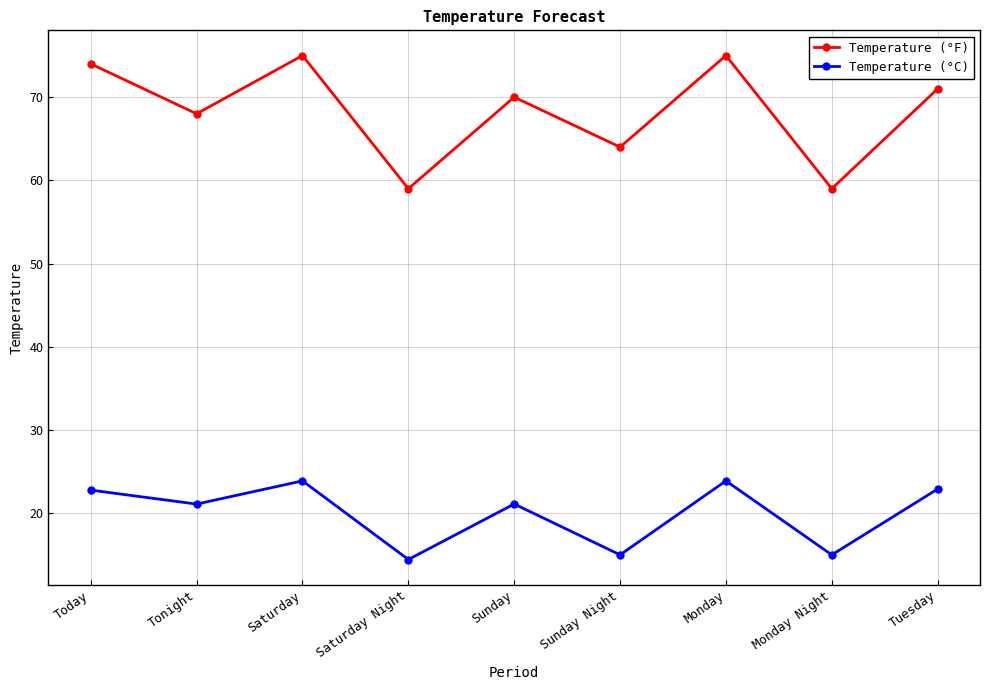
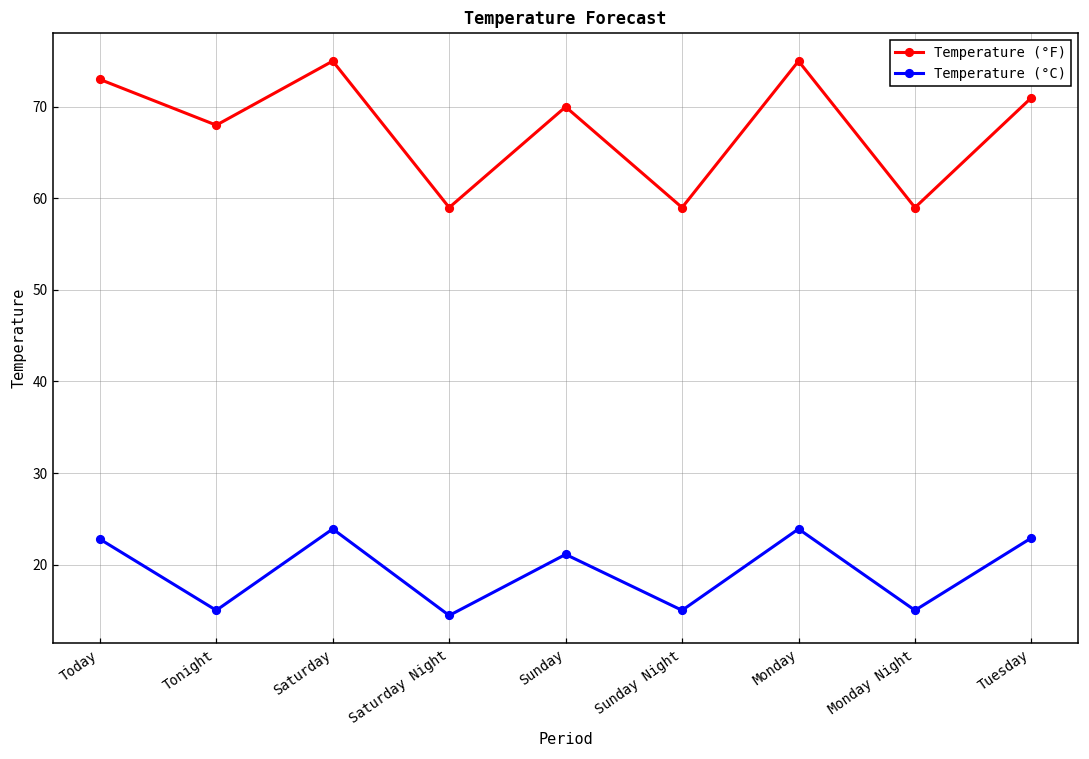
  {
    "Temperature (°F)": {
-     "Today": 74,
+     "Today": 73,
      "Tonight": 68,
      "Saturday": 75,
      "Saturday Night": 59,
      "Sunday": 70,
-     "Sunday Night": 64,
+     "Sunday Night": 59,
      "Monday": 75,
      "Monday Night": 59,
      "Tuesday": 71
    },
    "Temperature (°C)": {
      "Today": 23,
-     "Tonight": 21,
+     "Tonight": 15,
      "Saturday": 24,
      "Saturday Night": 14,
      "Sunday": 21,
      "Sunday Night": 15,
      "Monday": 24,
      "Monday Night": 15,
      "Tuesday": 23
    }
  }
